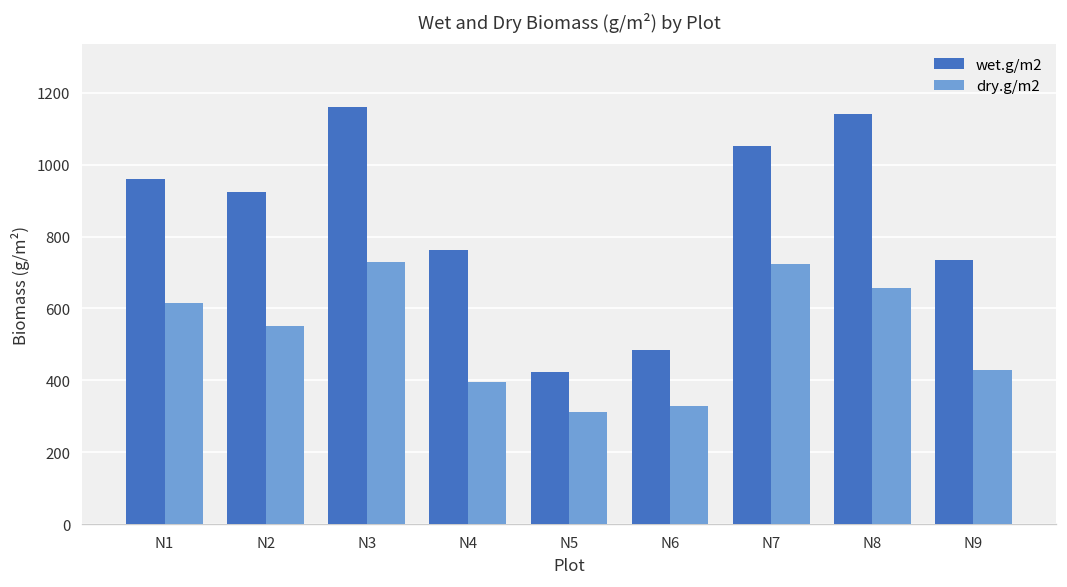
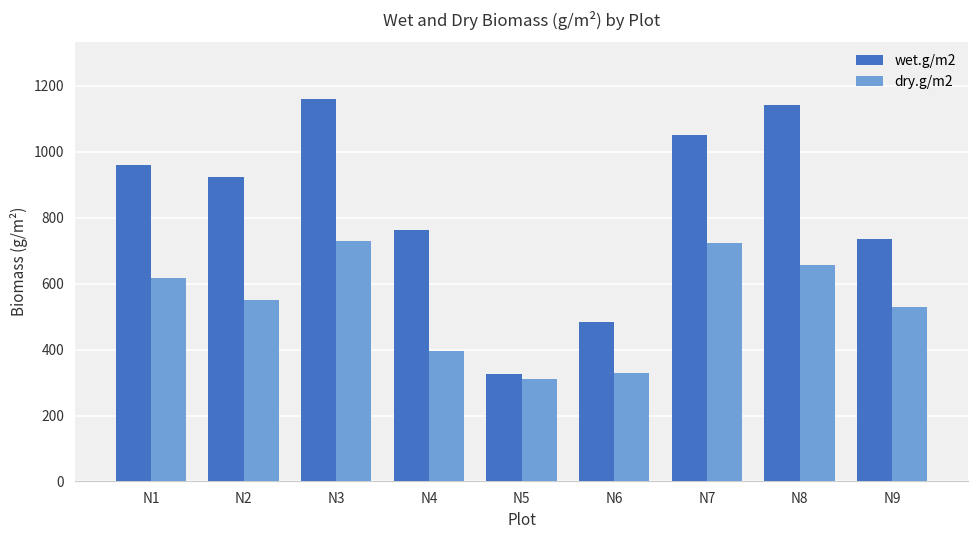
  {
    "wet.g/m2": {
      "N1": 960,
      "N2": 920,
      "N3": 1160,
      "N4": 760,
-     "N5": 420,
+     "N5": 330,
      "N6": 480,
      "N7": 1050,
      "N8": 1140,
      "N9": 730
    },
    "dry.g/m2": {
      "N1": 620,
      "N2": 550,
      "N3": 730,
      "N4": 400,
      "N5": 310,
      "N6": 330,
      "N7": 720,
      "N8": 660,
-     "N9": 430
+     "N9": 530
    }
  }
